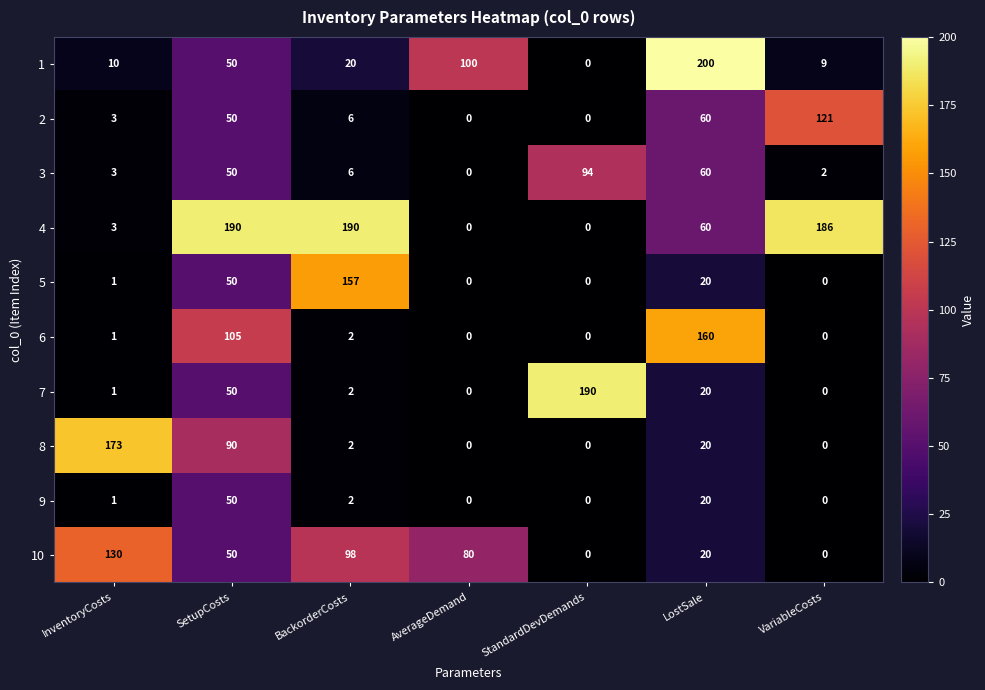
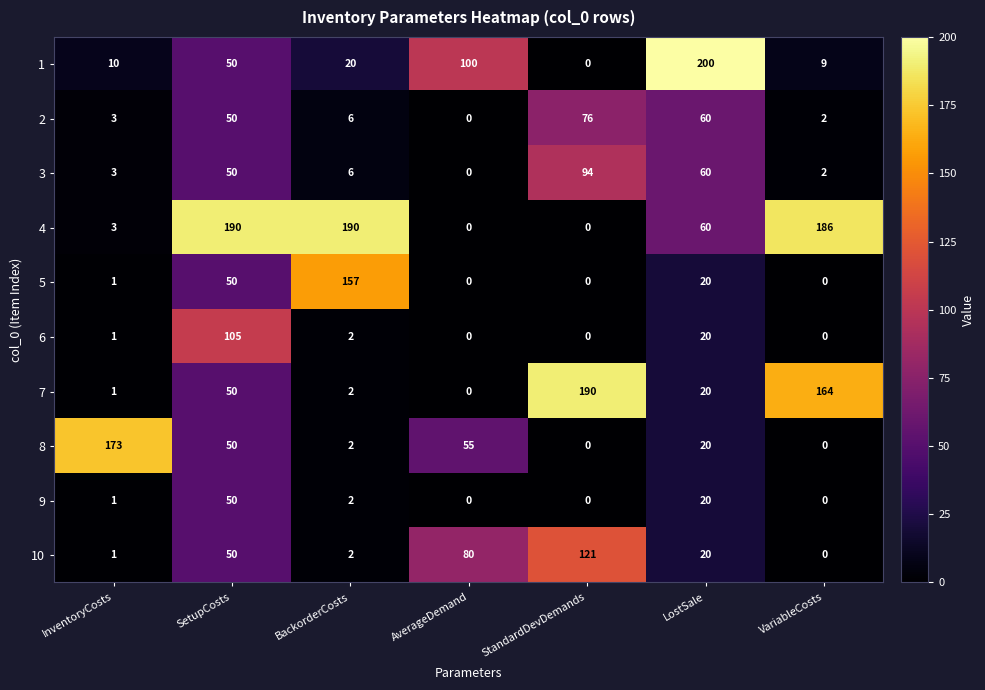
  {
    "1": {
      "InventoryCosts": 10,
      "SetupCosts": 50,
      "BackorderCosts": 20,
      "AverageDemand": 100,
      "StandardDevDemands": 0,
      "LostSale": 200,
      "VariableCosts": 9
    },
    "2": {
      "InventoryCosts": 3,
      "SetupCosts": 50,
      "BackorderCosts": 6,
      "AverageDemand": 0,
-     "StandardDevDemands": 0,
+     "StandardDevDemands": 76,
      "LostSale": 60,
-     "VariableCosts": 121
+     "VariableCosts": 2
    },
    "3": {
      "InventoryCosts": 3,
      "SetupCosts": 50,
      "BackorderCosts": 6,
      "AverageDemand": 0,
      "StandardDevDemands": 94,
      "LostSale": 60,
      "VariableCosts": 2
    },
    "4": {
      "InventoryCosts": 3,
      "SetupCosts": 190,
      "BackorderCosts": 190,
      "AverageDemand": 0,
      "StandardDevDemands": 0,
      "LostSale": 60,
      "VariableCosts": 186
    },
    "5": {
      "InventoryCosts": 1,
      "SetupCosts": 50,
      "BackorderCosts": 157,
      "AverageDemand": 0,
      "StandardDevDemands": 0,
      "LostSale": 20,
      "VariableCosts": 0
    },
    "6": {
      "InventoryCosts": 1,
      "SetupCosts": 105,
      "BackorderCosts": 2,
      "AverageDemand": 0,
      "StandardDevDemands": 0,
-     "LostSale": 160,
+     "LostSale": 20,
      "VariableCosts": 0
    },
    "7": {
      "InventoryCosts": 1,
      "SetupCosts": 50,
      "BackorderCosts": 2,
      "AverageDemand": 0,
      "StandardDevDemands": 190,
      "LostSale": 20,
-     "VariableCosts": 0
+     "VariableCosts": 164
    },
    "8": {
      "InventoryCosts": 173,
-     "SetupCosts": 90,
+     "SetupCosts": 50,
      "BackorderCosts": 2,
-     "AverageDemand": 0,
+     "AverageDemand": 55,
      "StandardDevDemands": 0,
      "LostSale": 20,
      "VariableCosts": 0
    },
    "9": {
      "InventoryCosts": 1,
      "SetupCosts": 50,
      "BackorderCosts": 2,
      "AverageDemand": 0,
      "StandardDevDemands": 0,
      "LostSale": 20,
      "VariableCosts": 0
    },
    "10": {
-     "InventoryCosts": 130,
+     "InventoryCosts": 1,
      "SetupCosts": 50,
-     "BackorderCosts": 98,
+     "BackorderCosts": 2,
      "AverageDemand": 80,
-     "StandardDevDemands": 0,
+     "StandardDevDemands": 121,
      "LostSale": 20,
      "VariableCosts": 0
    }
  }
